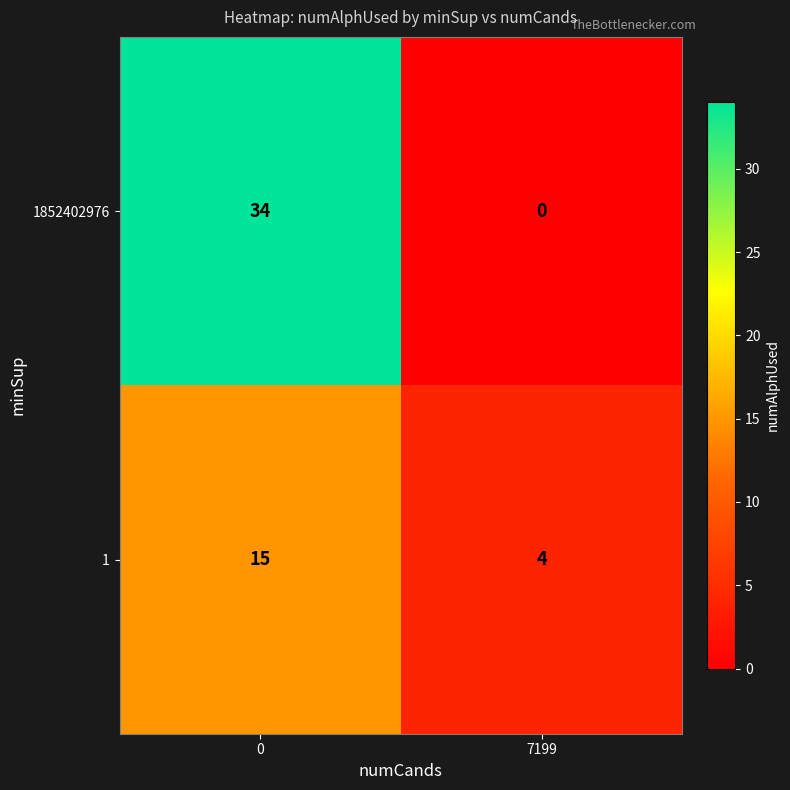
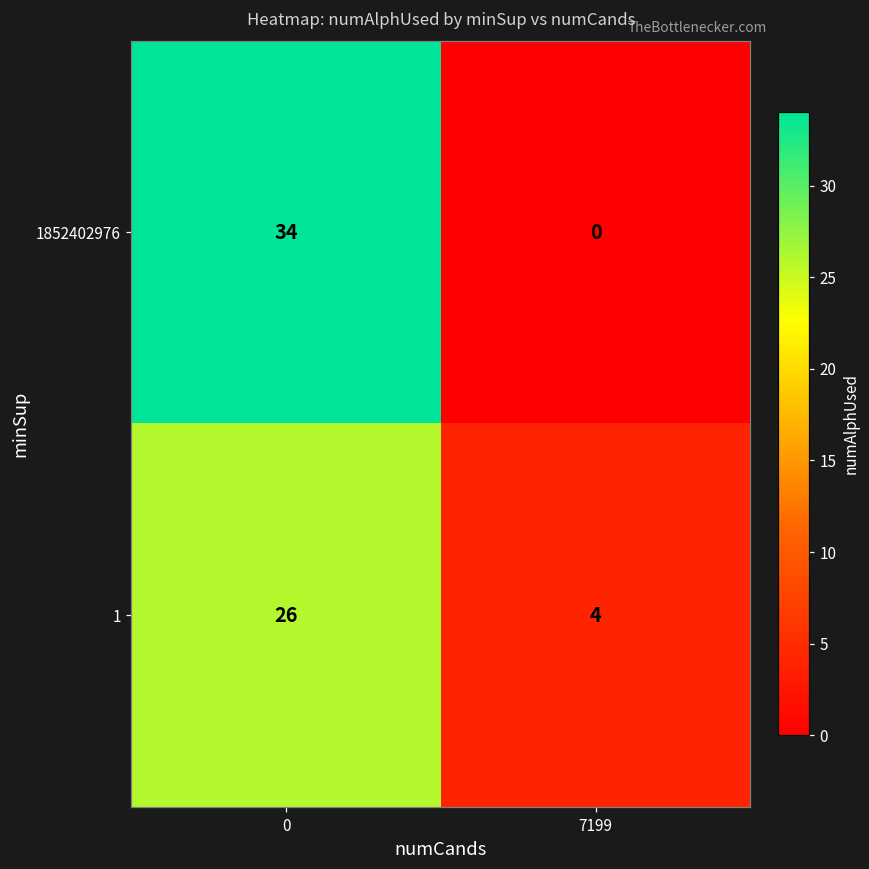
  {
    "1852402976": {
      "0": 34,
      "7199": 0
    },
    "1": {
-     "0": 15,
+     "0": 26,
      "7199": 4
    }
  }
